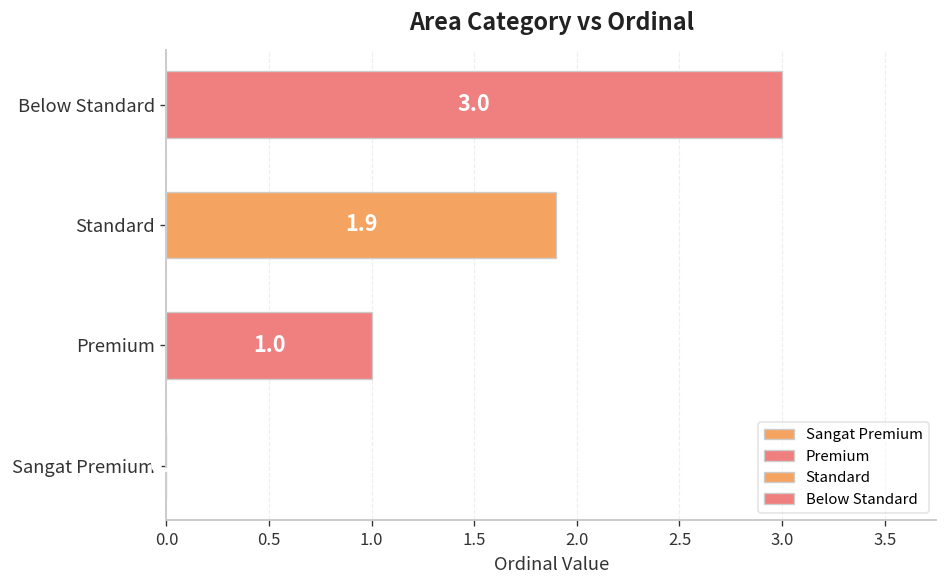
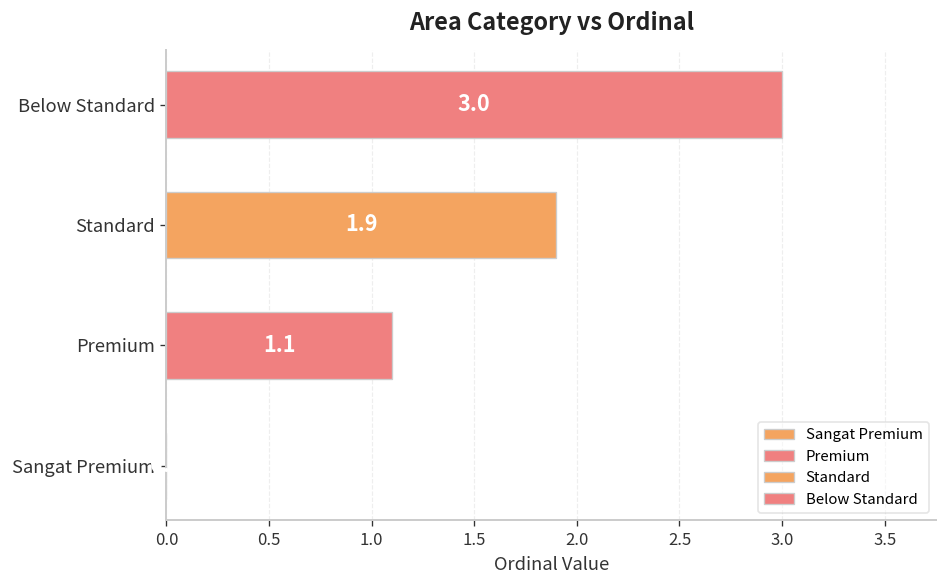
  {
    "Below Standard": 3.0,
    "Standard": 1.9,
-   "Premium": 1.0
+   "Premium": 1.1
  }
